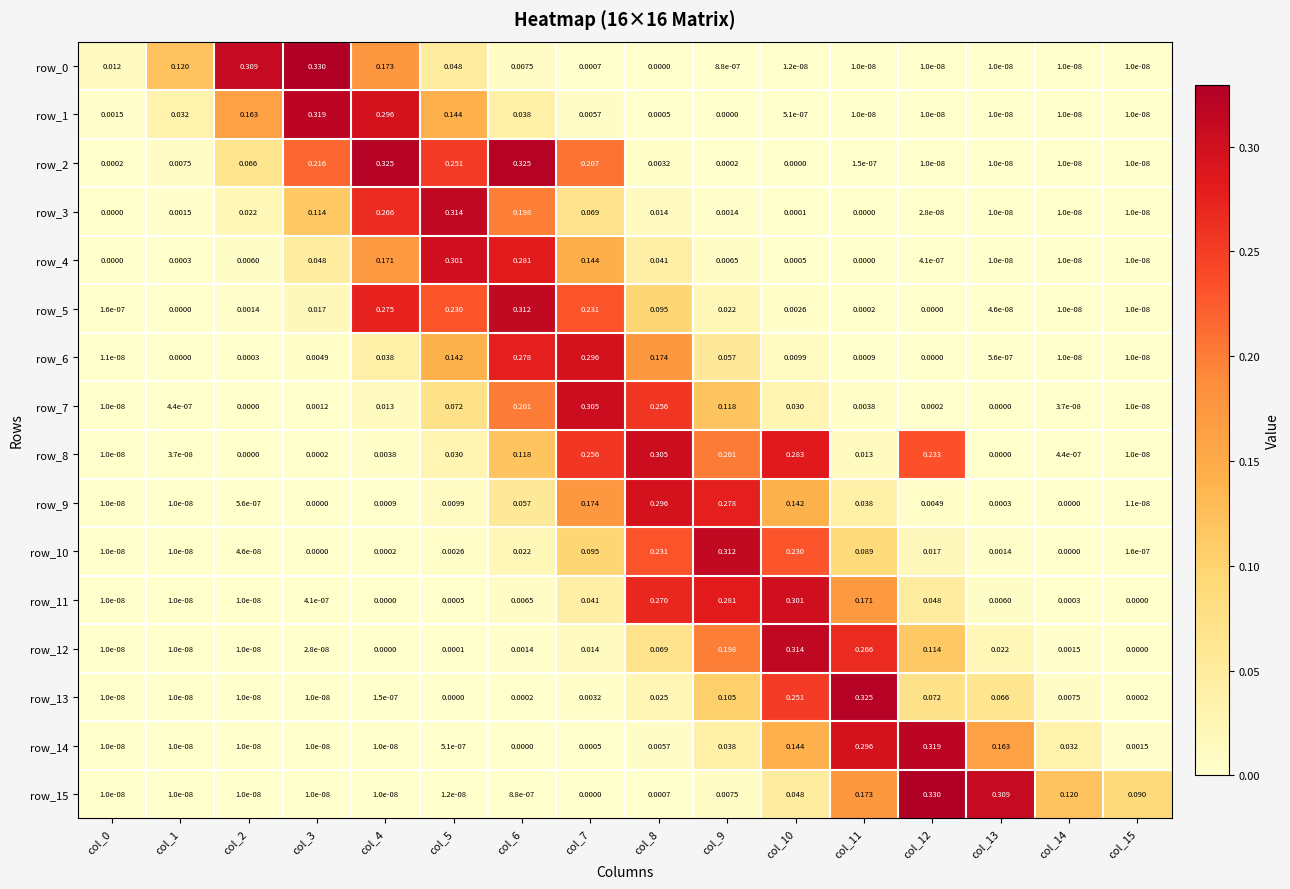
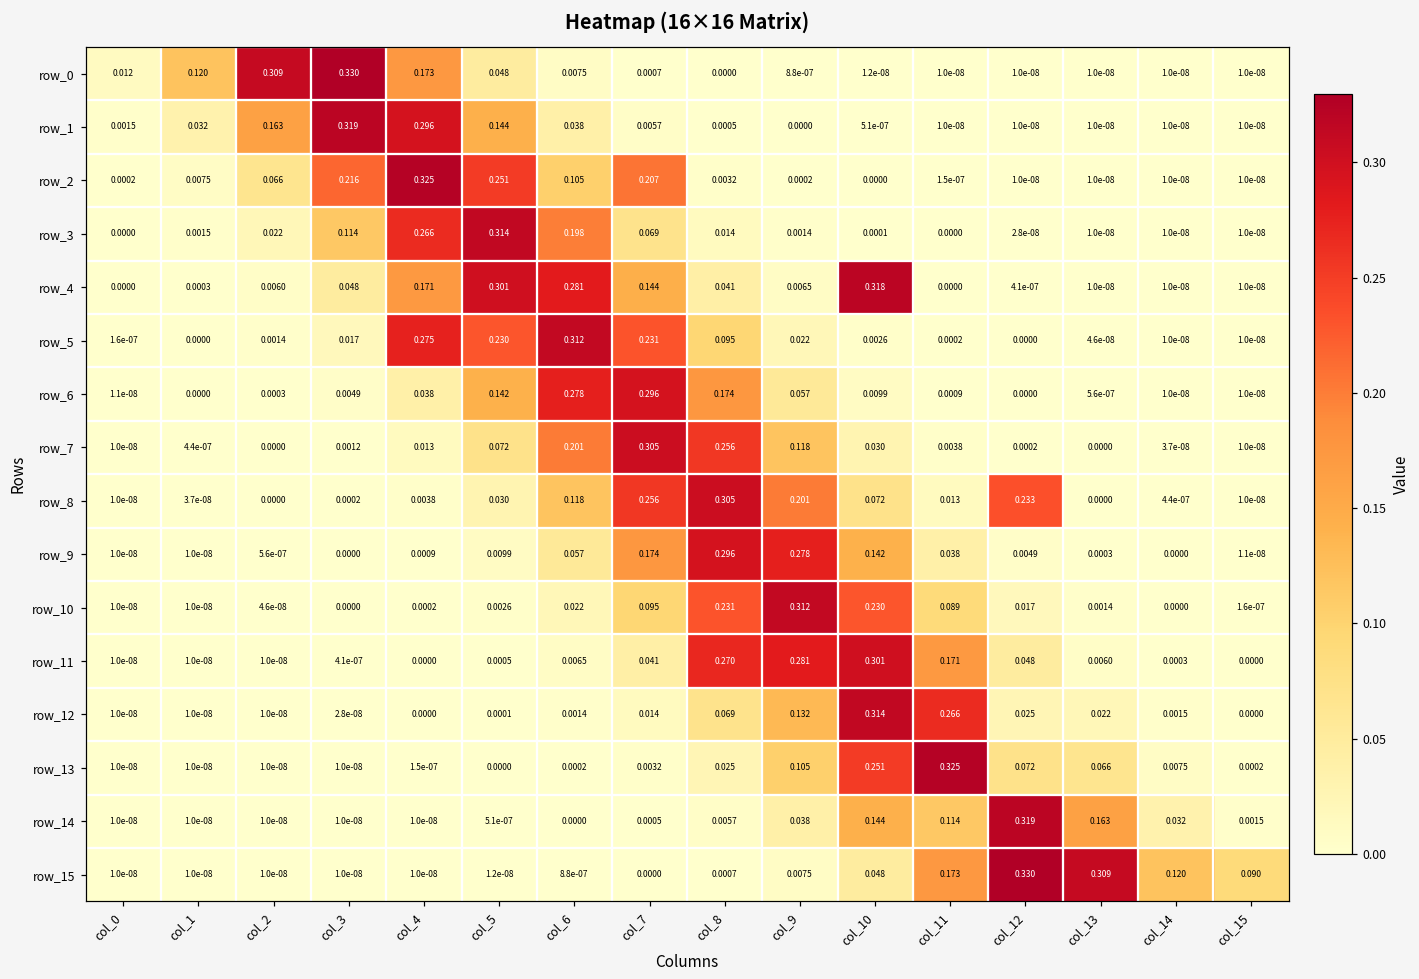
  {
    "row_2": {
      "col_0": "0.0002",
      "col_1": "0.0075",
      "col_2": "0.066",
      "col_3": "0.216",
      "col_4": "0.325",
      "col_5": "0.251",
-     "col_6": "0.325",
+     "col_6": "0.105",
      "col_7": "0.207",
      "col_8": "0.0032",
      "col_9": "0.0002",
      "col_10": "0.0000",
      "col_11": "1.5e-07",
      "col_12": "1.0e-08",
      "col_13": "1.0e-08",
      "col_14": "1.0e-08",
      "col_15": "1.0e-08"
    },
    "row_4": {
      "col_0": "0.0000",
      "col_1": "0.0003",
      "col_2": "0.0060",
      "col_3": "0.048",
      "col_4": "0.171",
      "col_5": "0.301",
      "col_6": "0.281",
      "col_7": "0.144",
      "col_8": "0.041",
      "col_9": "0.0065",
-     "col_10": "0.0005",
+     "col_10": "0.318",
      "col_11": "0.0000",
      "col_12": "4.1e-07",
      "col_13": "1.0e-08",
      "col_14": "1.0e-08",
      "col_15": "1.0e-08"
    },
    "row_8": {
      "col_0": "1.0e-08",
      "col_1": "3.7e-08",
      "col_2": "0.0000",
      "col_3": "0.0002",
      "col_4": "0.0038",
      "col_5": "0.030",
      "col_6": "0.118",
      "col_7": "0.256",
      "col_8": "0.305",
      "col_9": "0.201",
-     "col_10": "0.283",
+     "col_10": "0.072",
      "col_11": "0.013",
      "col_12": "0.233",
      "col_13": "0.0000",
      "col_14": "4.4e-07",
      "col_15": "1.0e-08"
    },
    "row_12": {
      "col_0": "1.0e-08",
      "col_1": "1.0e-08",
      "col_2": "1.0e-08",
      "col_3": "2.8e-08",
      "col_4": "0.0000",
      "col_5": "0.0001",
      "col_6": "0.0014",
      "col_7": "0.014",
      "col_8": "0.069",
-     "col_9": "0.198",
+     "col_9": "0.132",
      "col_10": "0.314",
      "col_11": "0.266",
-     "col_12": "0.114",
+     "col_12": "0.025",
      "col_13": "0.022",
      "col_14": "0.0015",
      "col_15": "0.0000"
    },
    "row_14": {
      "col_0": "1.0e-08",
      "col_1": "1.0e-08",
      "col_2": "1.0e-08",
      "col_3": "1.0e-08",
      "col_4": "1.0e-08",
      "col_5": "5.1e-07",
      "col_6": "0.0000",
      "col_7": "0.0005",
      "col_8": "0.0057",
      "col_9": "0.038",
      "col_10": "0.144",
-     "col_11": "0.296",
+     "col_11": "0.114",
      "col_12": "0.319",
      "col_13": "0.163",
      "col_14": "0.032",
      "col_15": "0.0015"
    }
  }
